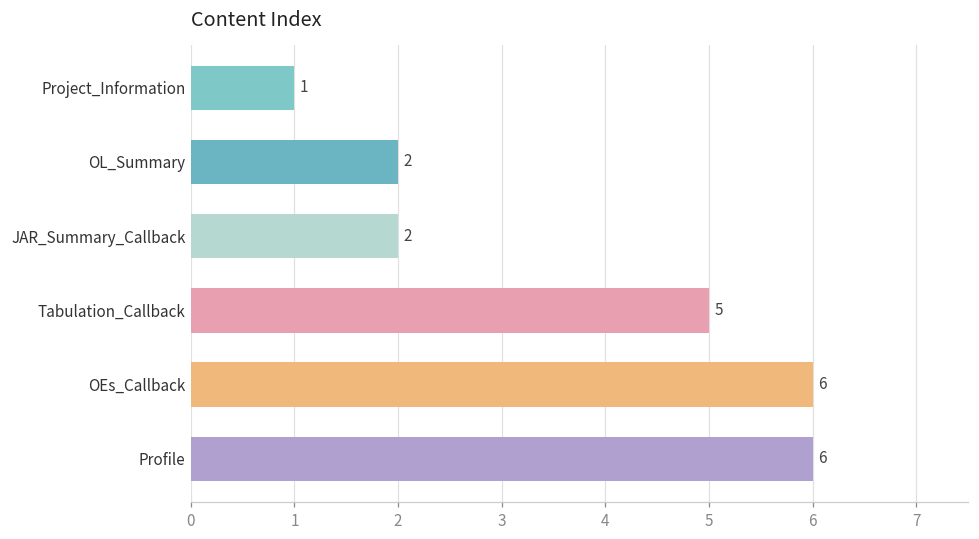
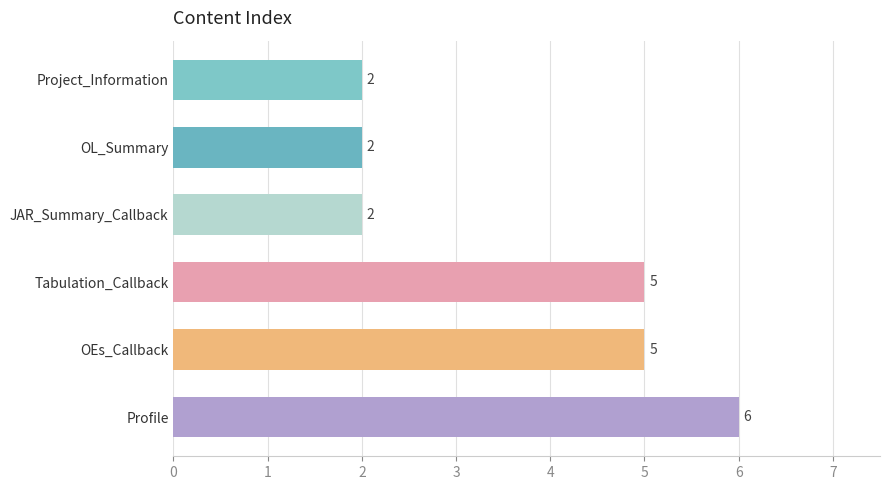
  {
-   "Project_Information": 1,
+   "Project_Information": 2,
    "OL_Summary": 2,
    "JAR_Summary_Callback": 2,
    "Tabulation_Callback": 5,
-   "OEs_Callback": 6,
+   "OEs_Callback": 5,
    "Profile": 6
  }
